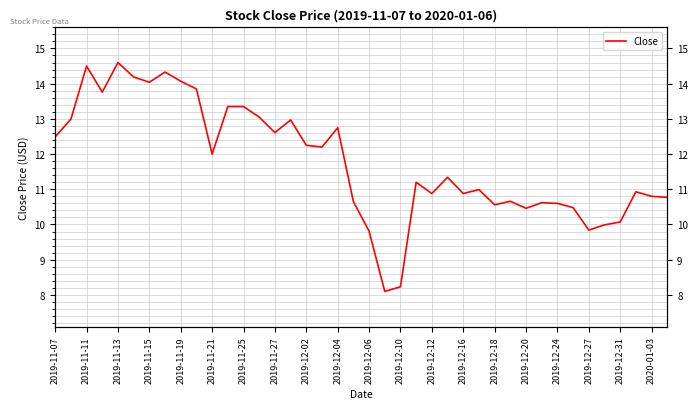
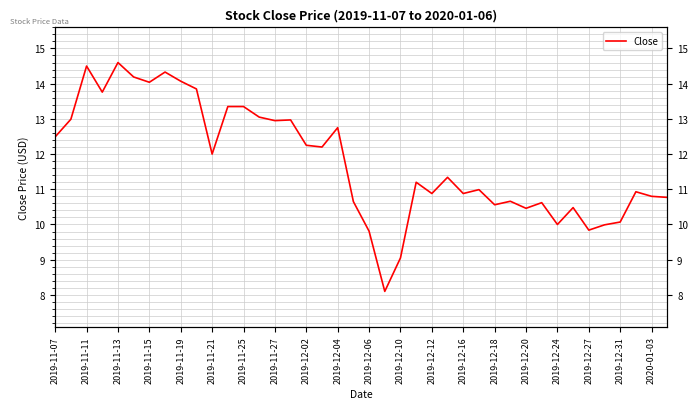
  {
    "2019-11-07": 12.5,
    "2019-11-11": 14.5,
    "2019-11-13": 14.6,
    "2019-11-15": 14.0,
    "2019-11-19": 14.1,
    "2019-11-21": 12.0,
    "2019-11-25": 13.4,
-   "2019-11-27": 12.6,
+   "2019-11-27": 13.0,
    "2019-12-02": 12.3,
    "2019-12-04": 12.8,
    "2019-12-06": 9.8,
-   "2019-12-10": 8.2,
+   "2019-12-10": 9.1,
    "2019-12-12": 10.9,
    "2019-12-16": 10.9,
    "2019-12-18": 10.6,
    "2019-12-20": 10.5,
-   "2019-12-24": 10.6,
+   "2019-12-24": 10.0,
    "2019-12-27": 9.8,
    "2019-12-31": 10.1,
    "2020-01-03": 10.8
  }
